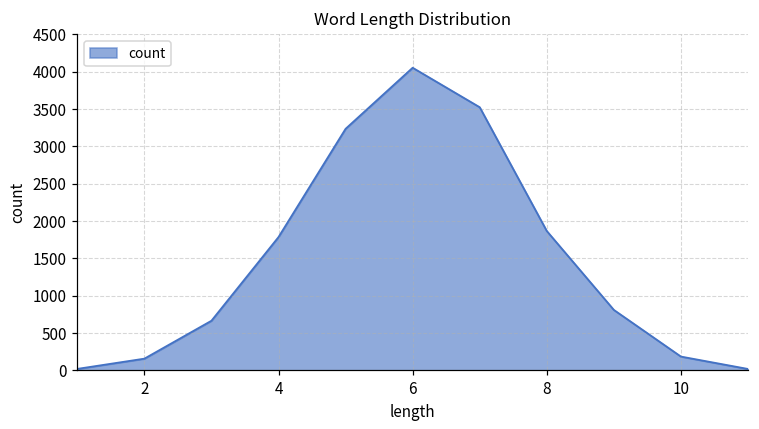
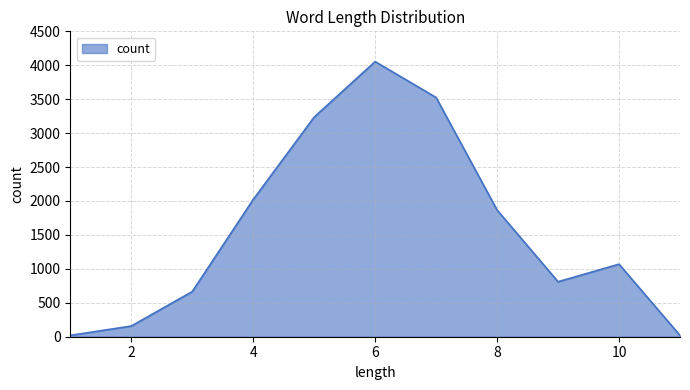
  {
    "2": 200,
-   "4": 1800,
+   "4": 2000,
    "6": 4100,
    "8": 1900,
-   "10": 200
+   "10": 1100
  }
